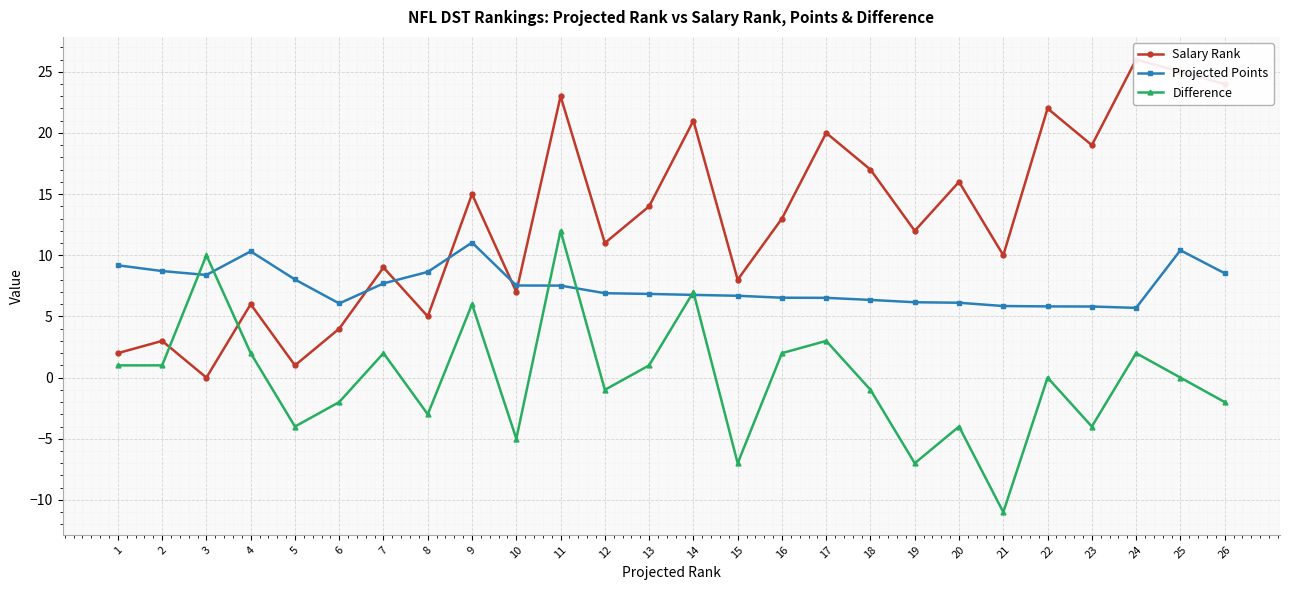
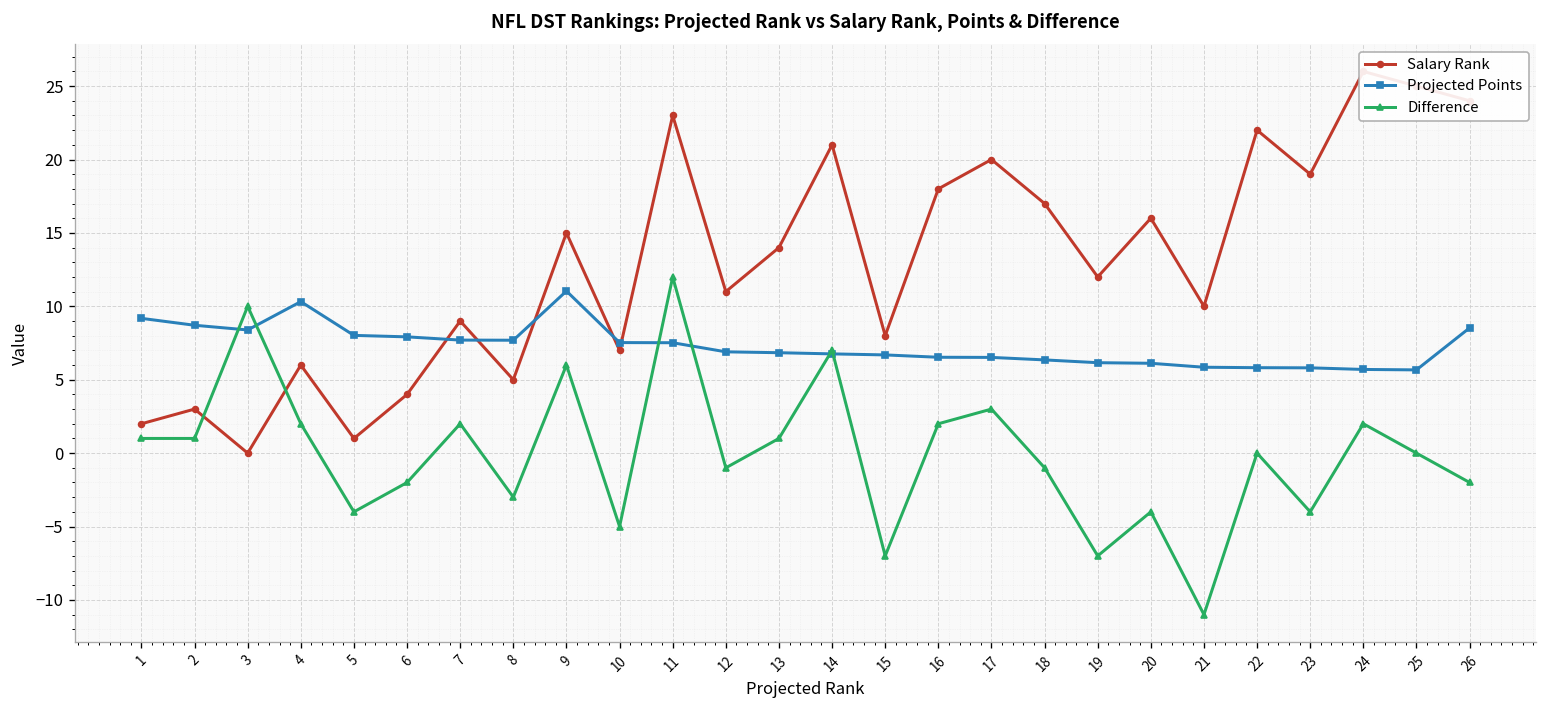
  {
    "Salary Rank": {
      "1": 2,
      "2": 3,
      "3": 0,
      "4": 6,
      "5": 1,
      "6": 4,
      "7": 9,
      "8": 5,
      "9": 15,
      "10": 7,
      "11": 23,
      "12": 11,
      "13": 14,
      "14": 21,
      "15": 8,
-     "16": 13,
+     "16": 18,
      "17": 20,
      "18": 17,
      "19": 12,
      "20": 16,
      "21": 10,
      "22": 22,
      "23": 19
    },
    "Projected Points": {
      "1": 9.2,
      "2": 8.7,
      "3": 8.4,
      "4": 10.3,
      "5": 8.0,
-     "6": 6.1,
+     "6": 7.9,
      "7": 7.7,
-     "8": 8.6,
+     "8": 7.7,
      "9": 11.0,
      "10": 7.5,
      "11": 7.5,
      "12": 6.9,
      "13": 6.8,
      "14": 6.8,
      "15": 6.7,
      "16": 6.5,
      "17": 6.5,
      "18": 6.4,
      "19": 6.2,
      "20": 6.1,
      "21": 5.9,
      "22": 5.8,
      "23": 5.8,
      "24": 5.7,
-     "25": 10.4,
+     "25": 5.7,
      "26": 8.5
    },
    "Difference": {
      "1": 1.0,
      "2": 1.0,
      "3": 10.0,
      "4": 2.0,
      "5": -4.0,
      "6": -2.0,
      "7": 2.0,
      "8": -3.0,
      "9": 6.0,
      "10": -5.0,
      "11": 12.0,
      "12": -1.0,
      "13": 1.0,
      "14": 7.0,
      "15": -7.0,
      "16": 2.0,
      "17": 3.0,
      "18": -1.0,
      "19": -7.0,
      "20": -4.0,
      "21": -11.0,
      "22": 0.0,
      "23": -4.0,
      "24": 2.0,
      "25": 0.0,
      "26": -2.0
    }
  }
